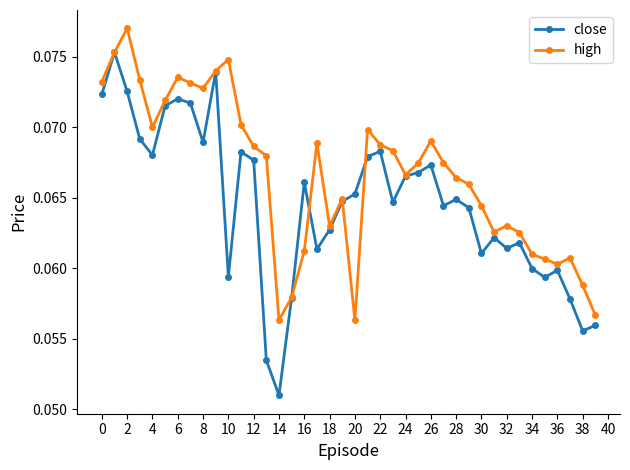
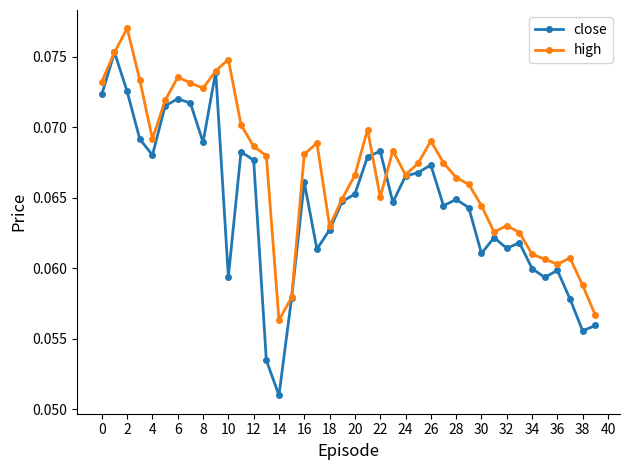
  {
    "close": {
      "0": 0.0723,
      "2": 0.0725,
      "4": 0.0680,
      "6": 0.0720,
      "8": 0.0689,
      "10": 0.0594,
      "12": 0.0677,
      "14": 0.0510,
      "16": 0.0661,
      "18": 0.0627,
      "20": 0.0653,
      "22": 0.0683,
      "26": 0.0673,
      "28": 0.0649,
      "30": 0.0611,
      "32": 0.0614,
      "34": 0.0600,
      "36": 0.0599,
      "38": 0.0556
    },
    "high": {
      "0": 0.0732,
      "2": 0.0770,
-     "4": 0.0700,
+     "4": 0.0692,
      "6": 0.0735,
      "8": 0.0728,
      "10": 0.0748,
      "12": 0.0686,
      "14": 0.0563,
-     "16": 0.0612,
+     "16": 0.0681,
      "18": 0.0630,
-     "20": 0.0563,
-     "22": 0.0688,
+     "20": 0.0666,
+     "22": 0.0650,
      "26": 0.0690,
      "28": 0.0664,
      "30": 0.0644,
      "32": 0.0630,
      "34": 0.0610,
      "36": 0.0603,
      "38": 0.0588
    }
  }
